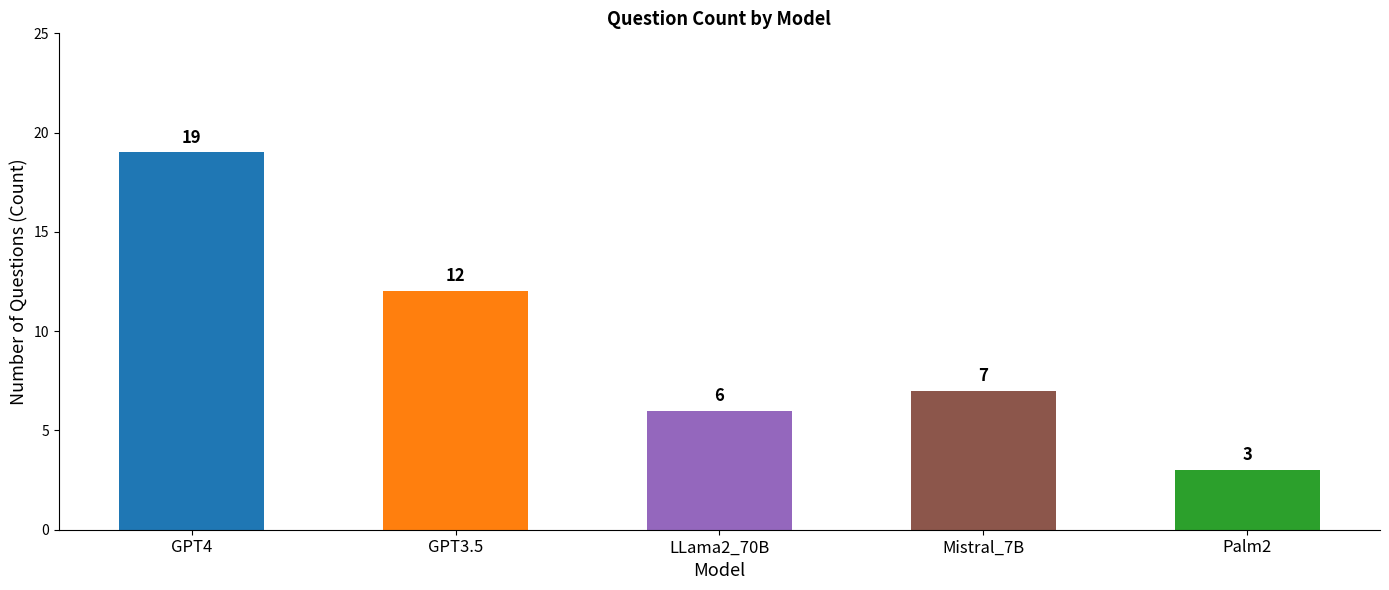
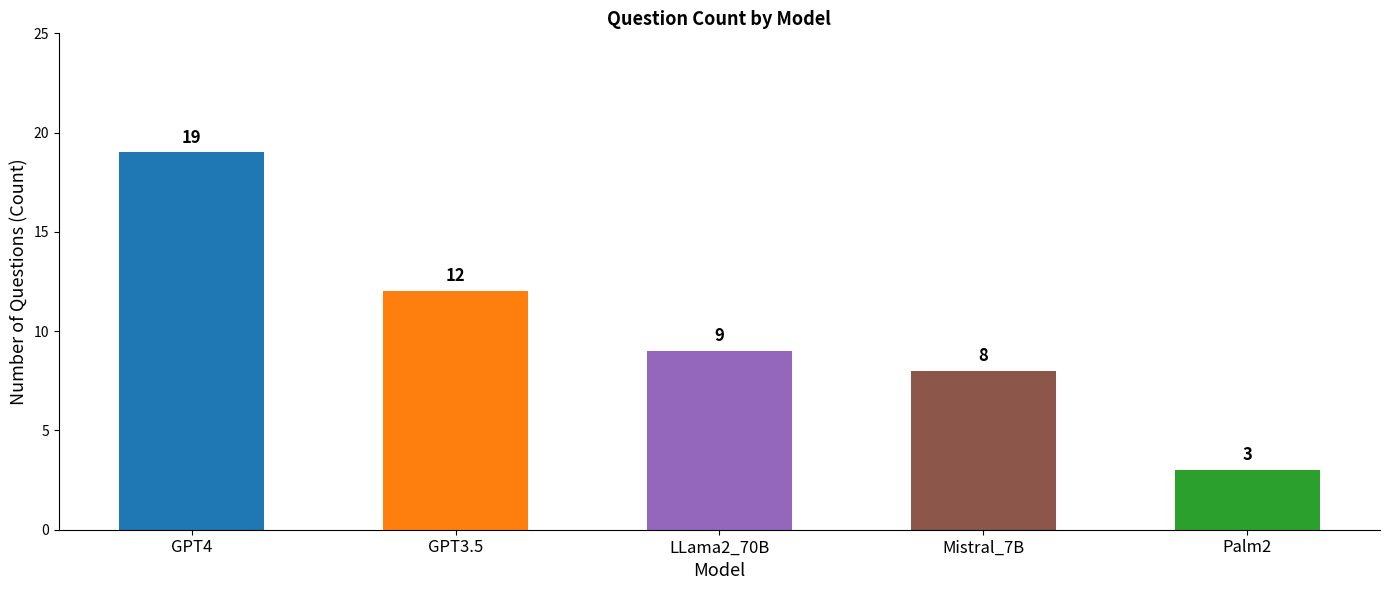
  {
    "GPT4": 19,
    "GPT3.5": 12,
-   "LLama2_70B": 6,
-   "Mistral_7B": 7,
+   "LLama2_70B": 9,
+   "Mistral_7B": 8,
    "Palm2": 3
  }
